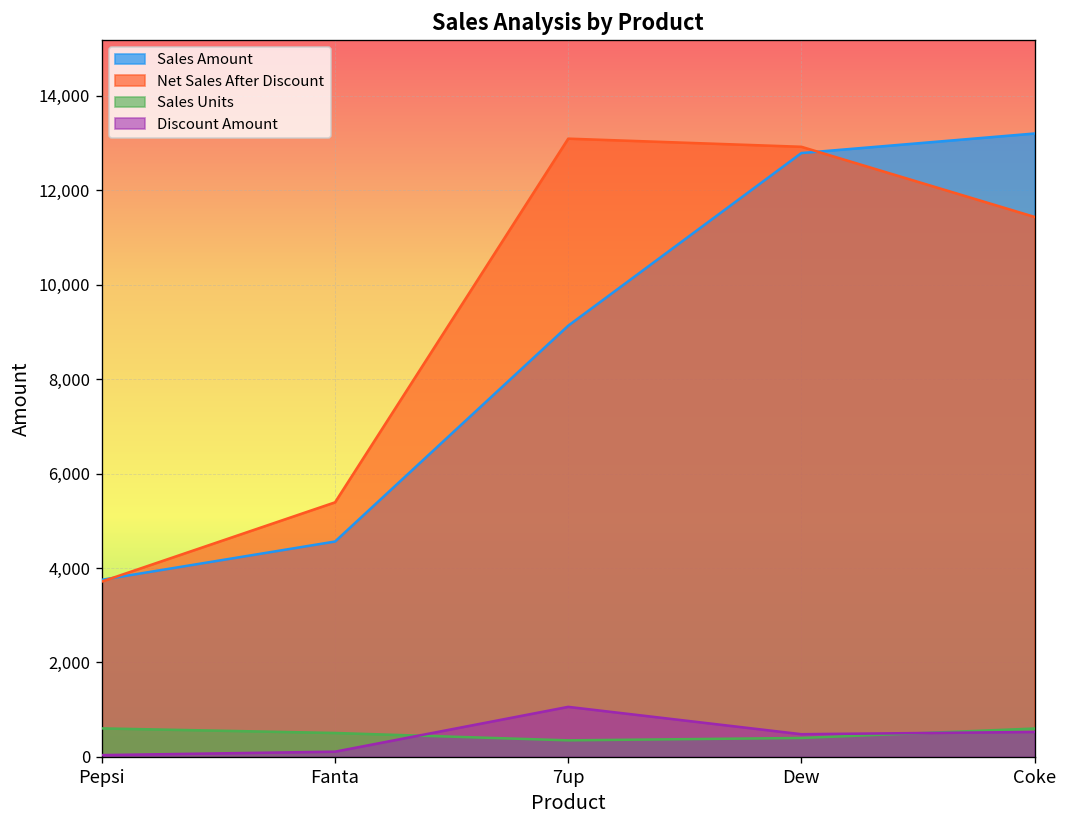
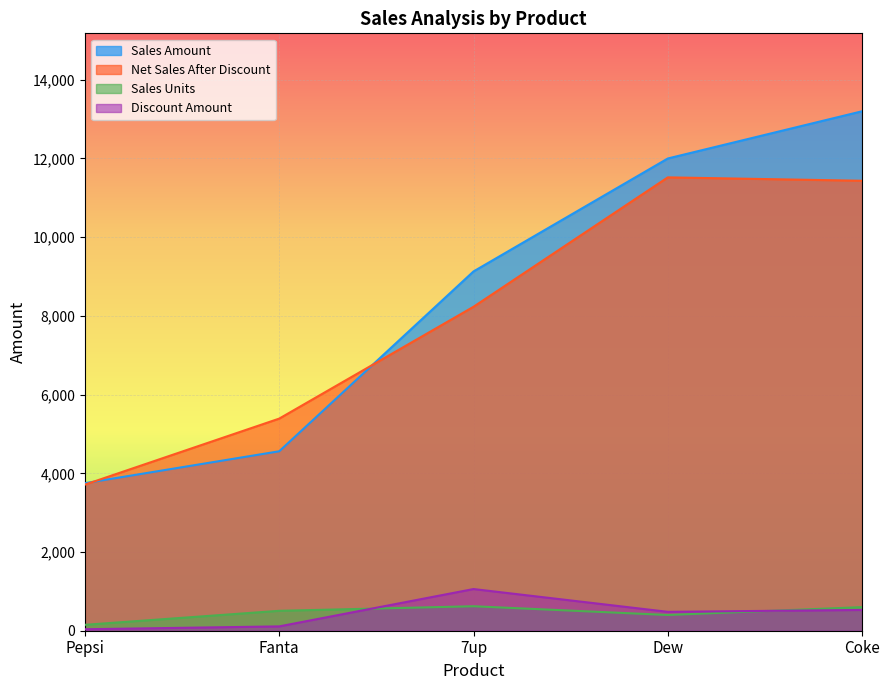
  {
    "Sales Amount": {
      "Fanta": "4,600",
      "7up": "9,100",
-     "Dew": "12,800",
+     "Dew": "12,000",
      "Coke": "13,200"
    },
    "Net Sales After Discount": {
      "Fanta": "5,400",
-     "7up": "13,100",
-     "Dew": "12,900",
+     "7up": "8,200",
+     "Dew": "11,500",
      "Coke": "11,400"
    },
    "Sales Units": {
-     "Pepsi": "600",
+     "Pepsi": "200",
      "Fanta": "500",
-     "7up": "400",
+     "7up": "600",
      "Dew": "400",
      "Coke": "600"
    },
    "Discount Amount": {
      "Pepsi": "0",
      "Fanta": "100",
      "7up": "1,100",
      "Dew": "500",
      "Coke": "500"
    }
  }
